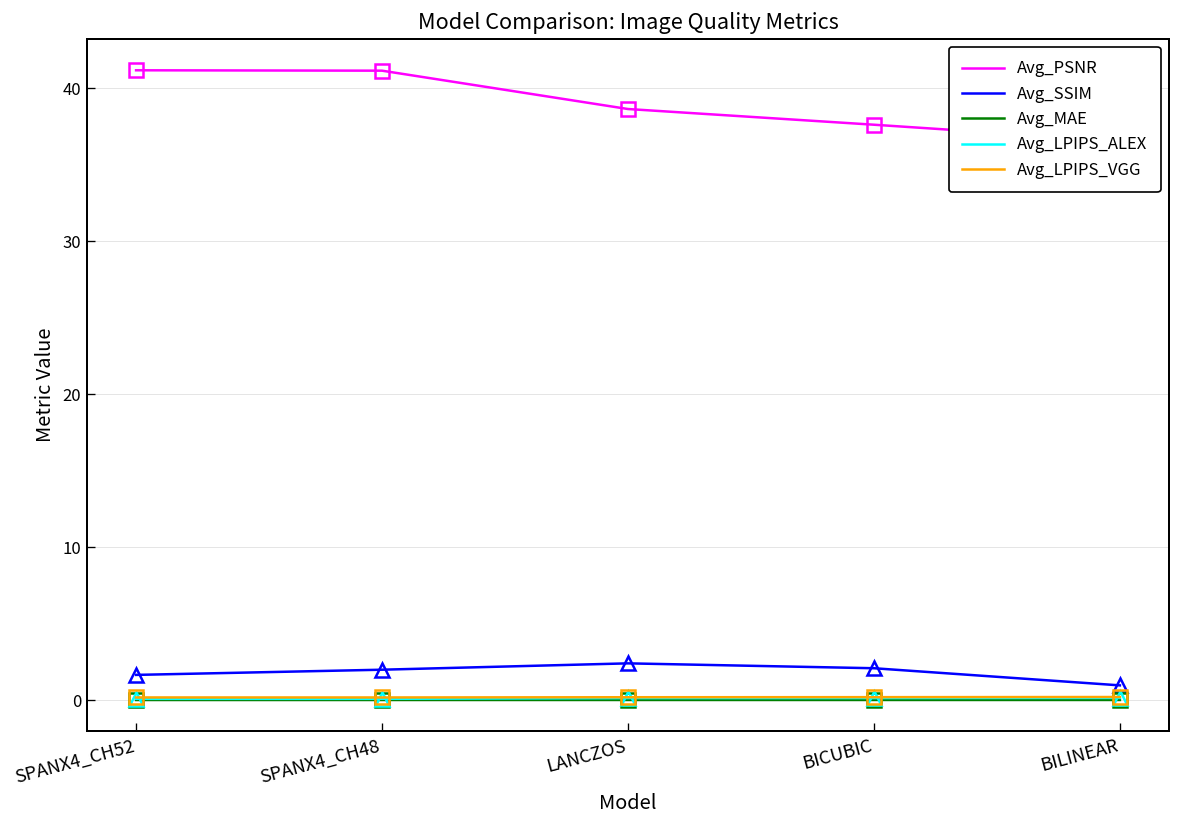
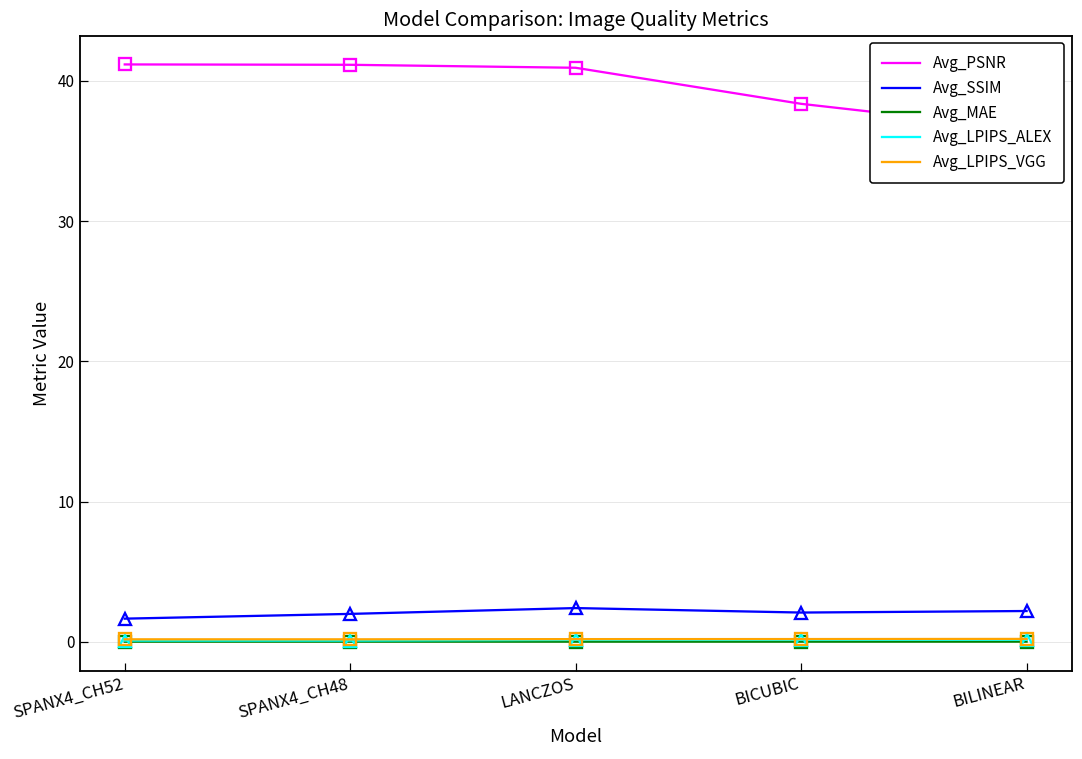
  {
    "Avg_PSNR": {
      "SPANX4_CH52": 41.2,
      "SPANX4_CH48": 41.1,
-     "LANCZOS": 38.6,
-     "BICUBIC": 37.6
+     "LANCZOS": 40.9,
+     "BICUBIC": 38.4
    },
    "Avg_SSIM": {
      "SPANX4_CH52": 1.6,
      "SPANX4_CH48": 2.0,
      "LANCZOS": 2.4,
      "BICUBIC": 2.1,
-     "BILINEAR": 1.0
+     "BILINEAR": 2.2
    }
  }
